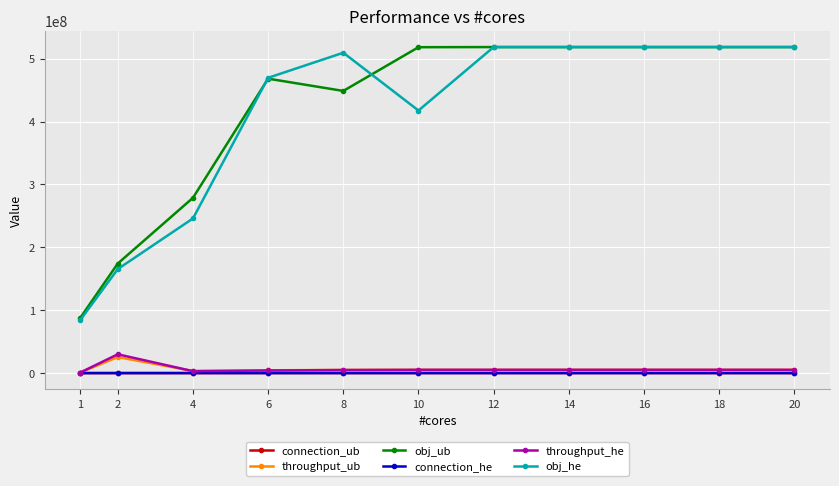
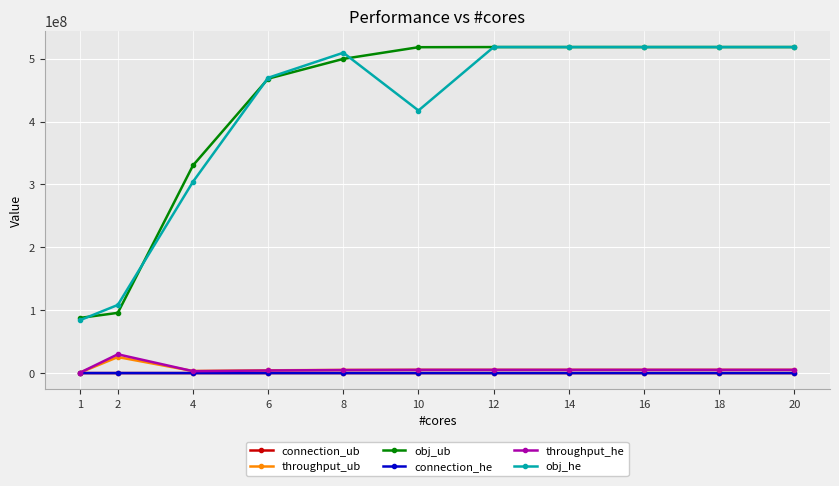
  {
    "connection_he": {
      "2": 0,
      "8": 0,
      "10": 0,
      "12": 0,
      "14": 0,
      "16": 0,
      "18": 0,
      "20": 0
    },
    "throughput_ub": {
      "2": 30000000
    },
    "obj_ub": {
-     "2": 170000000,
-     "4": 280000000,
-     "8": 450000000,
+     "2": 100000000,
+     "4": 330000000,
+     "8": 500000000,
      "10": 520000000
    },
    "throughput_he": {
      "2": 30000000
    },
    "obj_he": {
-     "2": 170000000,
-     "4": 250000000,
+     "2": 110000000,
+     "4": 300000000,
      "8": 510000000,
      "10": 420000000
    }
  }
